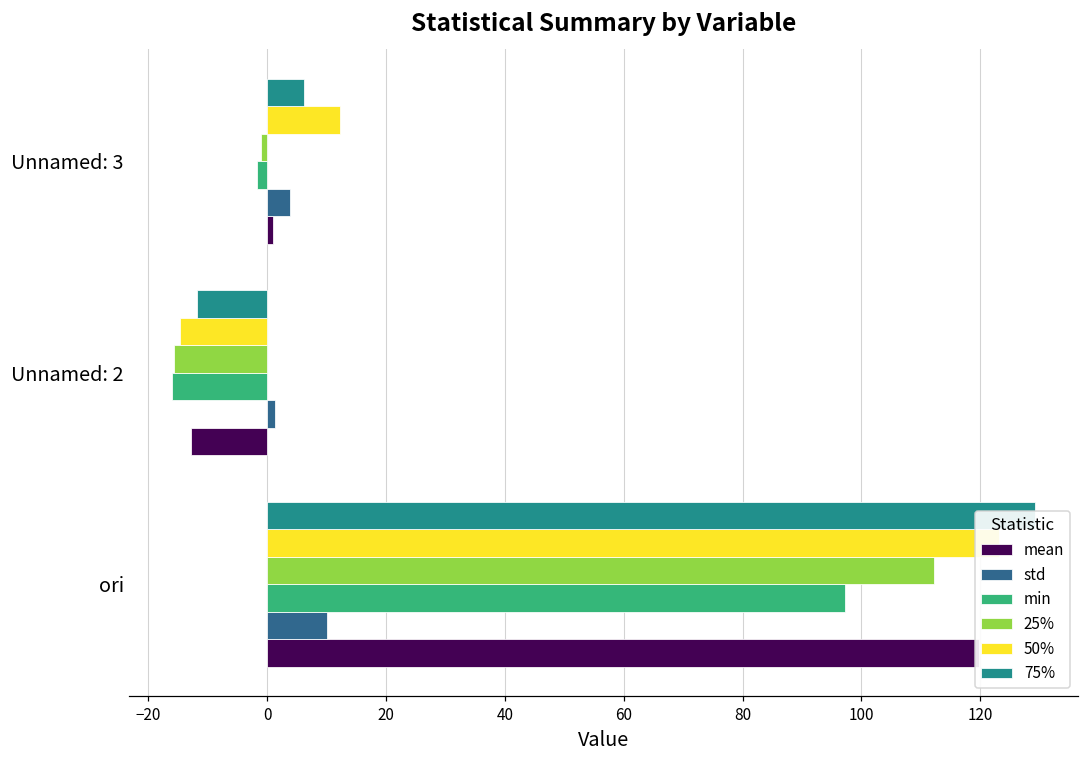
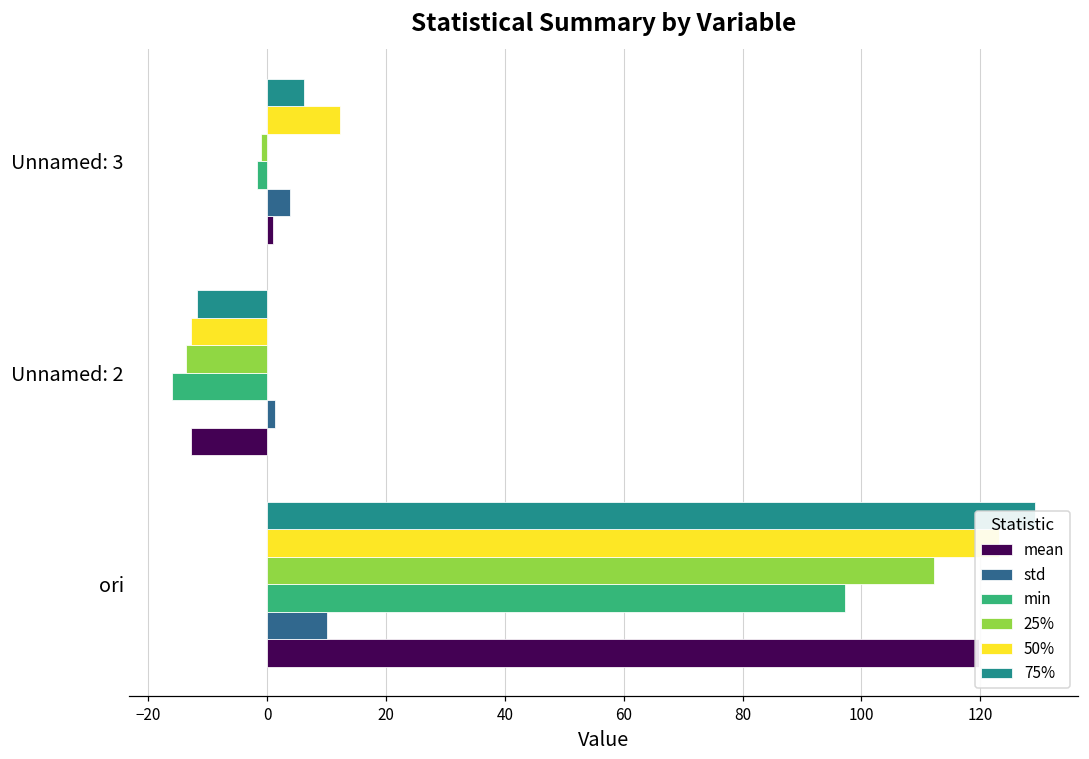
  {
    "mean": {
      "Unnamed: 3": 1,
      "Unnamed: 2": -13
    },
    "25%": {
      "Unnamed: 3": -1,
-     "Unnamed: 2": -16,
+     "Unnamed: 2": -14,
      "ori": 112
    },
    "50%": {
      "Unnamed: 3": 12,
-     "Unnamed: 2": -15
+     "Unnamed: 2": -13
    }
  }
